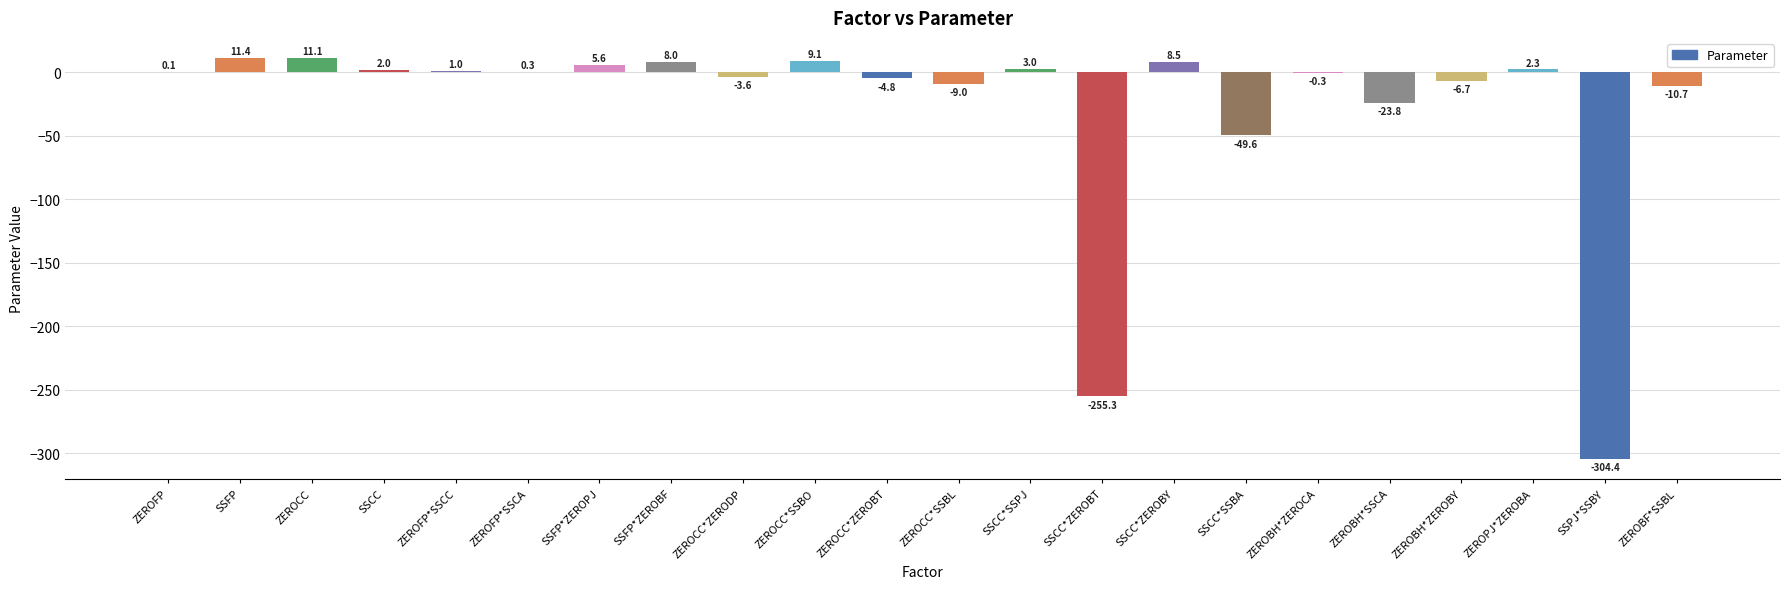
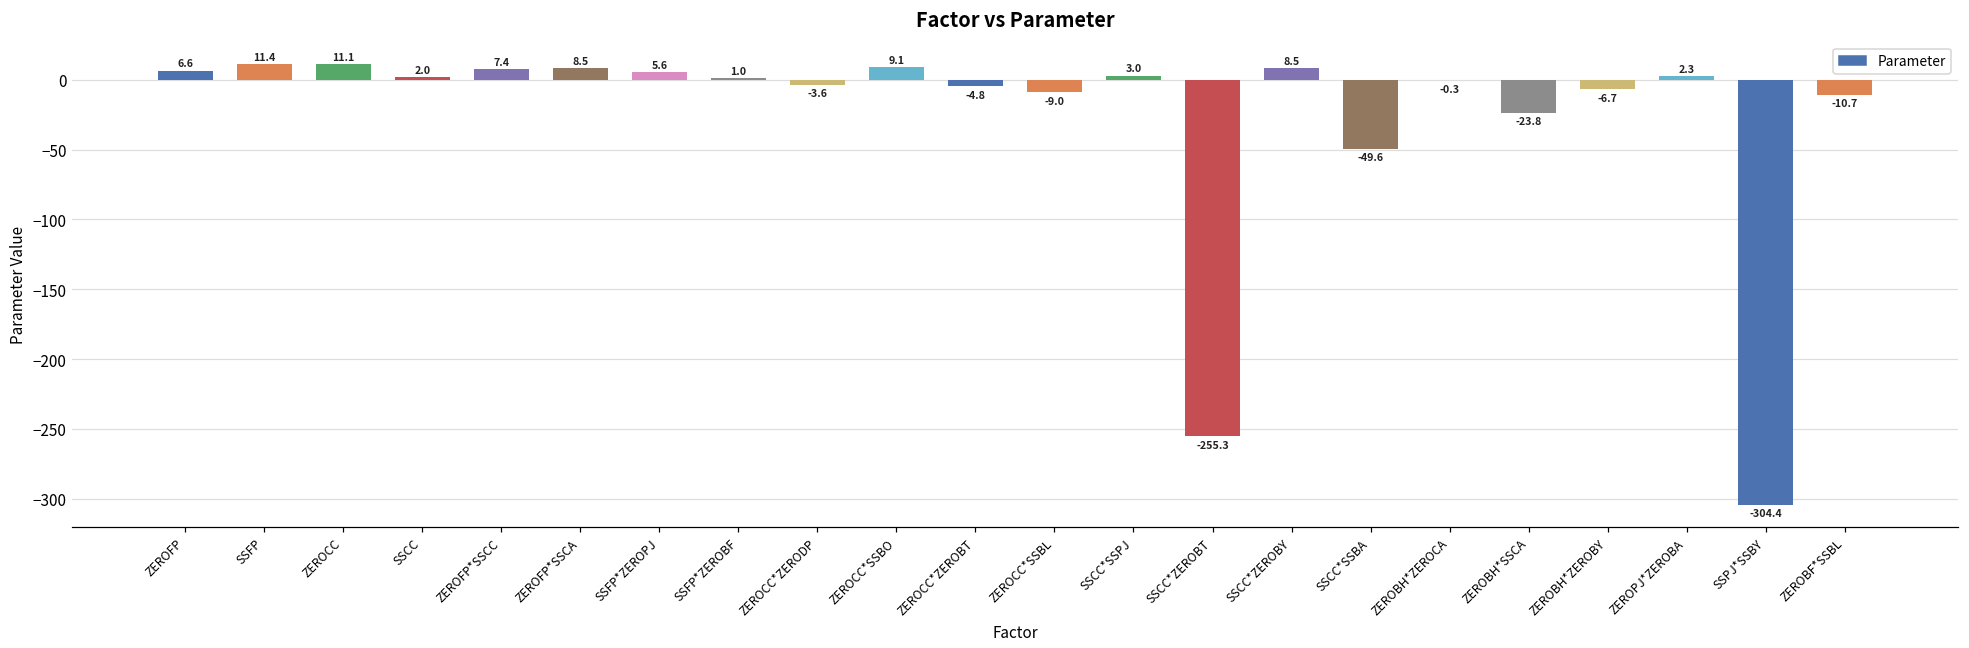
  {
-   "ZEROFP": 0.1,
+   "ZEROFP": 6.6,
    "SSFP": 11.4,
    "ZEROCC": 11.1,
    "SSCC": 2.0,
-   "ZEROFP*SSCC": 1.0,
-   "ZEROFP*SSCA": 0.3,
+   "ZEROFP*SSCC": 7.4,
+   "ZEROFP*SSCA": 8.5,
    "SSFP*ZEROPJ": 5.6,
-   "SSFP*ZEROBF": 8.0,
+   "SSFP*ZEROBF": 1.0,
    "ZEROCC*ZERODP": -3.6,
    "ZEROCC*SSBO": 9.1,
    "ZEROCC*ZEROBT": -4.8,
    "ZEROCC*SSBL": -9.0,
    "SSCC*SSPJ": 3.0,
    "SSCC*ZEROBT": -255.3,
    "SSCC*ZEROBY": 8.5,
    "SSCC*SSBA": -49.6,
    "ZEROBH*ZEROCA": -0.3,
    "ZEROBH*SSCA": -23.8,
    "ZEROBH*ZEROBY": -6.7,
    "ZEROPJ*ZEROBA": 2.3,
    "SSPJ*SSBY": -304.4,
    "ZEROBF*SSBL": -10.7
  }
